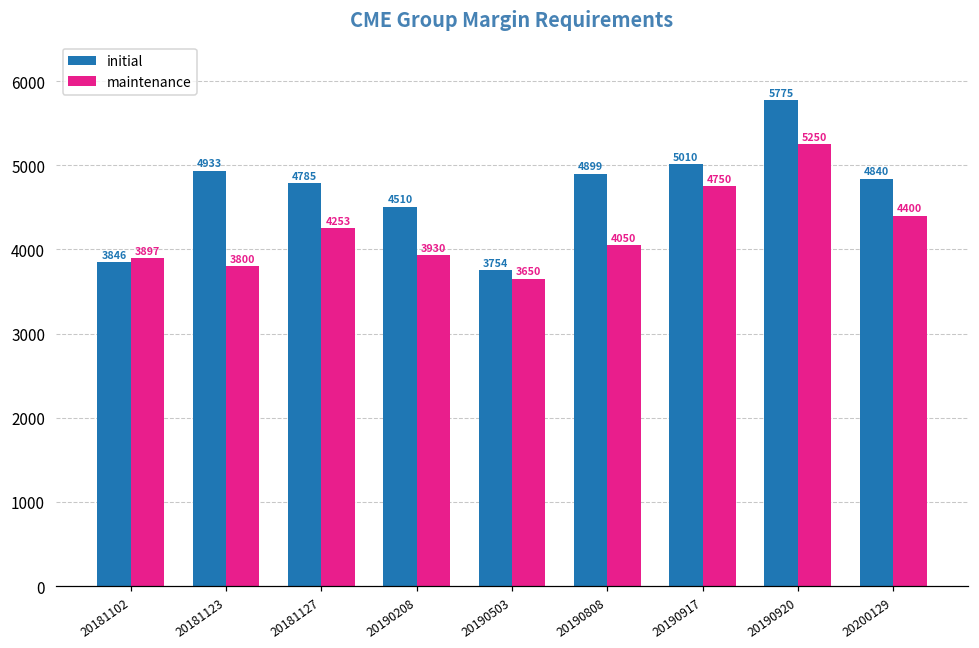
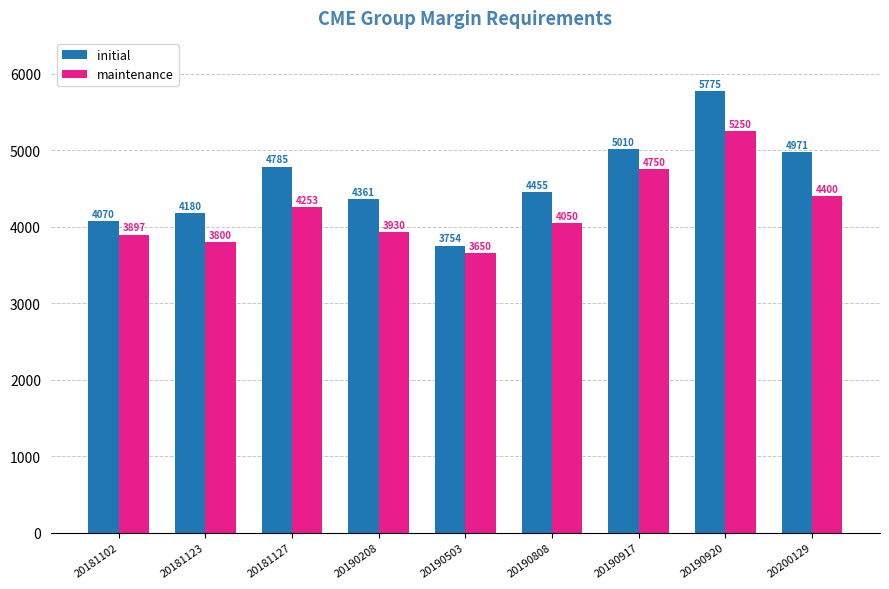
  {
    "initial": {
-     "20181102": 3846,
-     "20181123": 4933,
+     "20181102": 4070,
+     "20181123": 4180,
      "20181127": 4785,
-     "20190208": 4510,
+     "20190208": 4361,
      "20190503": 3754,
-     "20190808": 4899,
+     "20190808": 4455,
      "20190917": 5010,
      "20190920": 5775,
-     "20200129": 4840
+     "20200129": 4971
    },
    "maintenance": {
      "20181102": 3897,
      "20181123": 3800,
      "20181127": 4253,
      "20190208": 3930,
      "20190503": 3650,
      "20190808": 4050,
      "20190917": 4750,
      "20190920": 5250,
      "20200129": 4400
    }
  }
